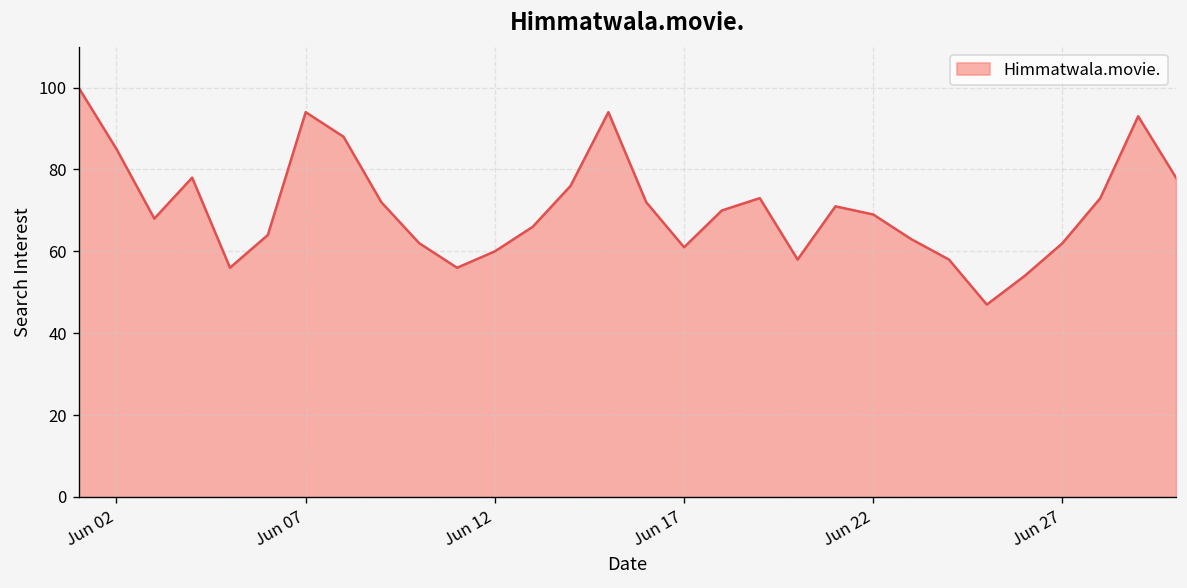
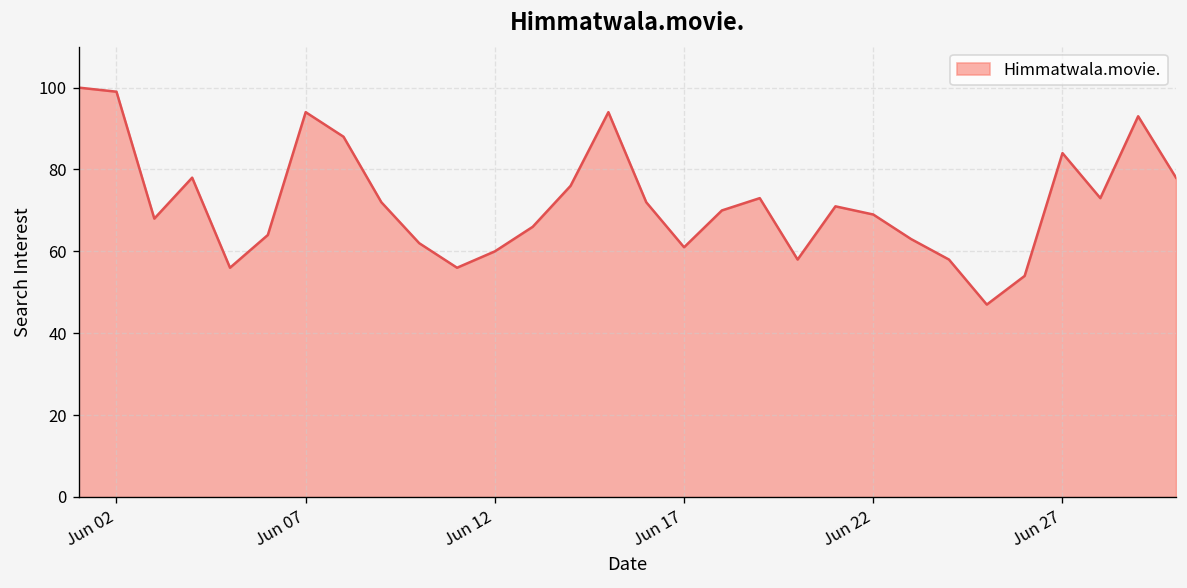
  {
-   "Jun 02": 85,
+   "Jun 02": 99,
    "Jun 07": 94,
    "Jun 12": 60,
    "Jun 17": 61,
    "Jun 22": 69,
-   "Jun 27": 62
+   "Jun 27": 84
  }
